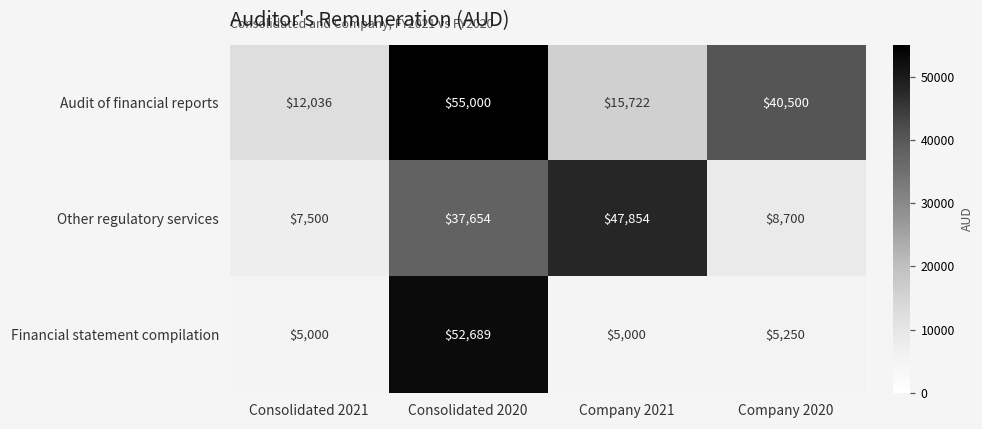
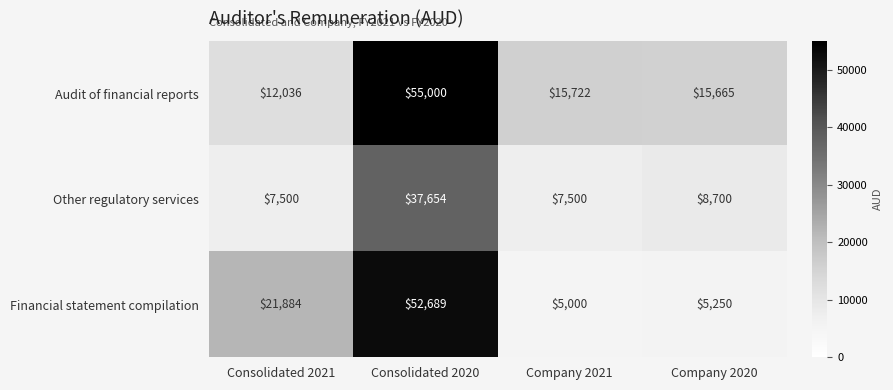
  {
    "Audit of financial reports": {
      "Consolidated 2021": "$12,036",
      "Consolidated 2020": "$55,000",
      "Company 2021": "$15,722",
-     "Company 2020": "$40,500"
+     "Company 2020": "$15,665"
    },
    "Other regulatory services": {
      "Consolidated 2021": "$7,500",
      "Consolidated 2020": "$37,654",
-     "Company 2021": "$47,854",
+     "Company 2021": "$7,500",
      "Company 2020": "$8,700"
    },
    "Financial statement compilation": {
-     "Consolidated 2021": "$5,000",
+     "Consolidated 2021": "$21,884",
      "Consolidated 2020": "$52,689",
      "Company 2021": "$5,000",
      "Company 2020": "$5,250"
    }
  }
